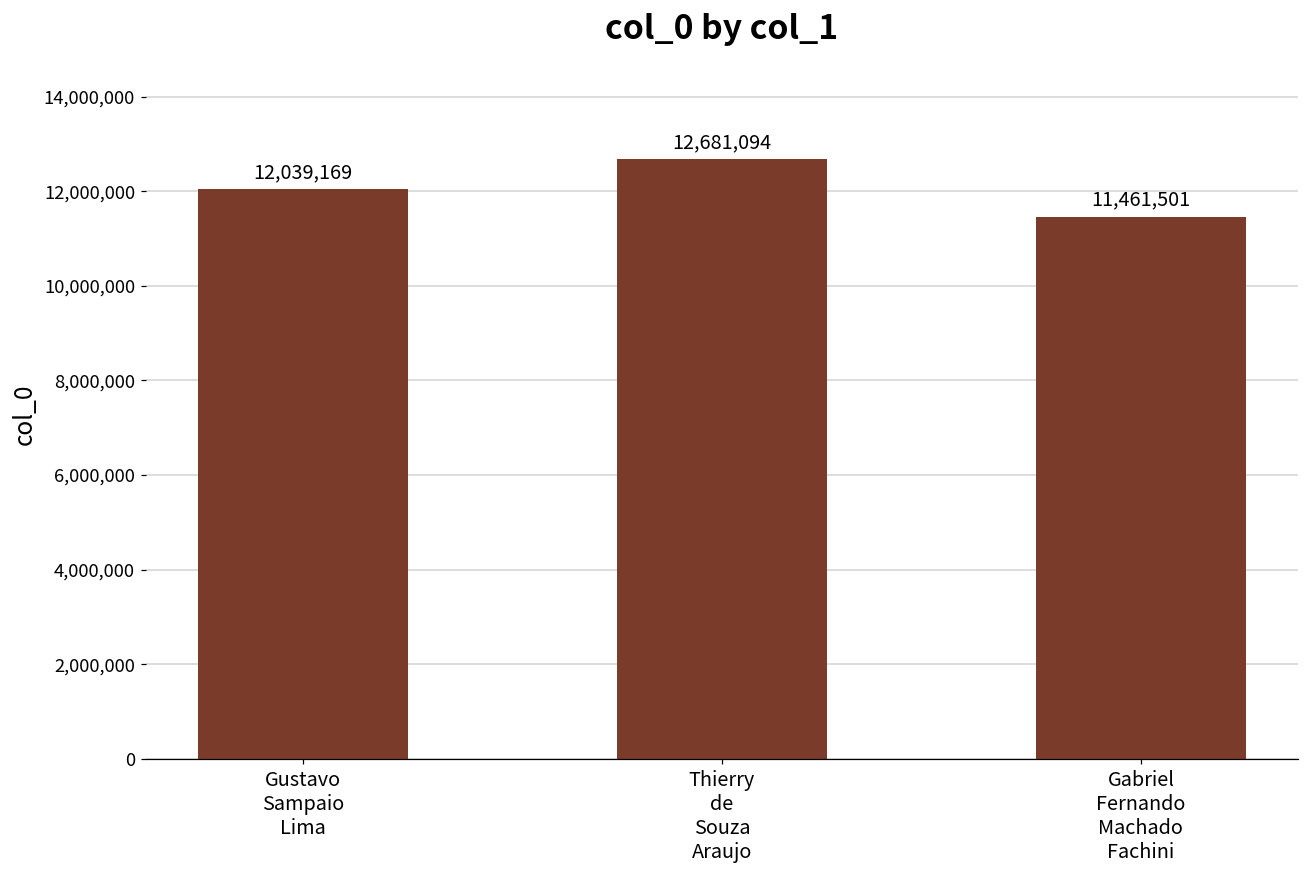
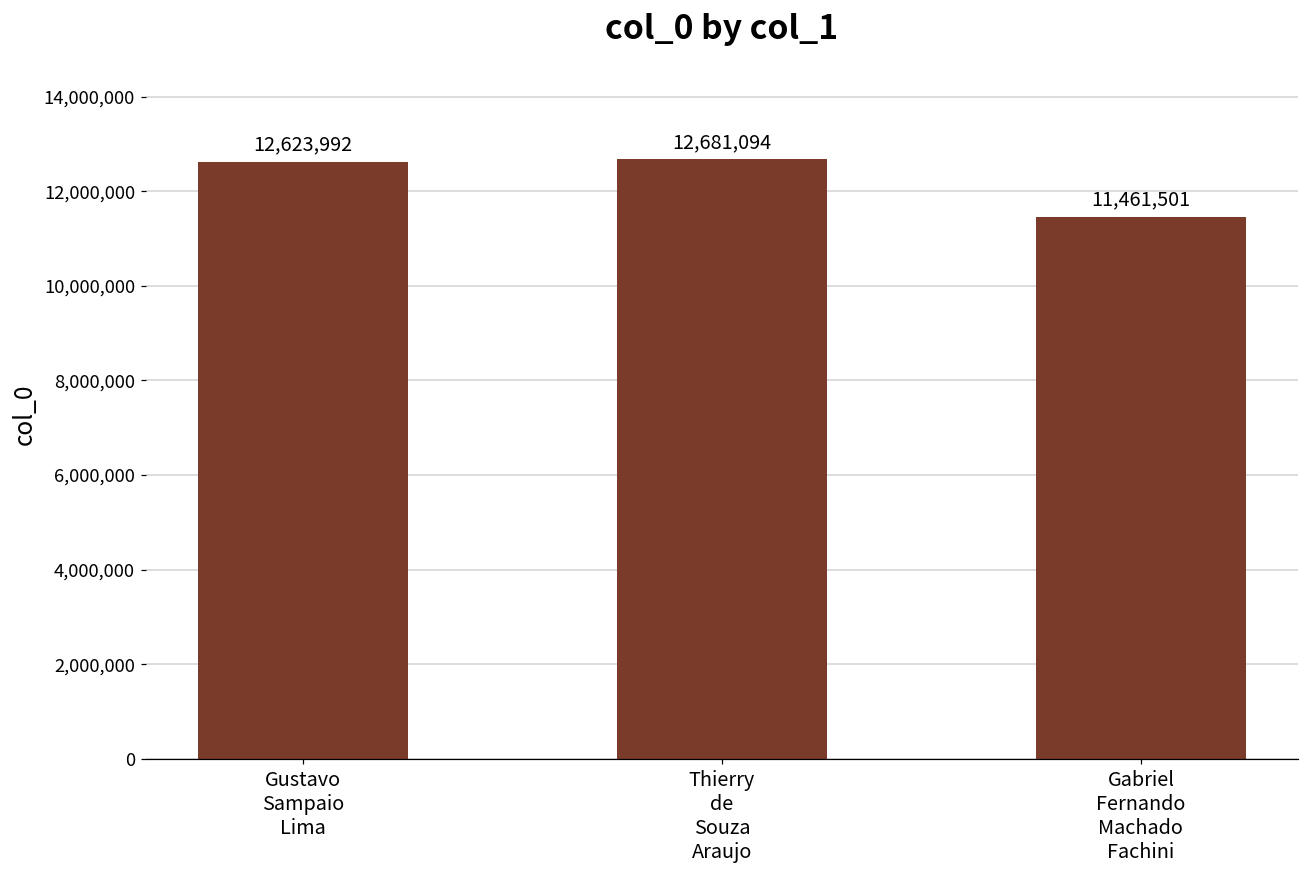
  {
-   "Gustavo Sampaio Lima": "12,039,169",
+   "Gustavo Sampaio Lima": "12,623,992",
    "Thierry de Souza Araujo": "12,681,094",
    "Gabriel Fernando Machado Fachini": "11,461,501"
  }
